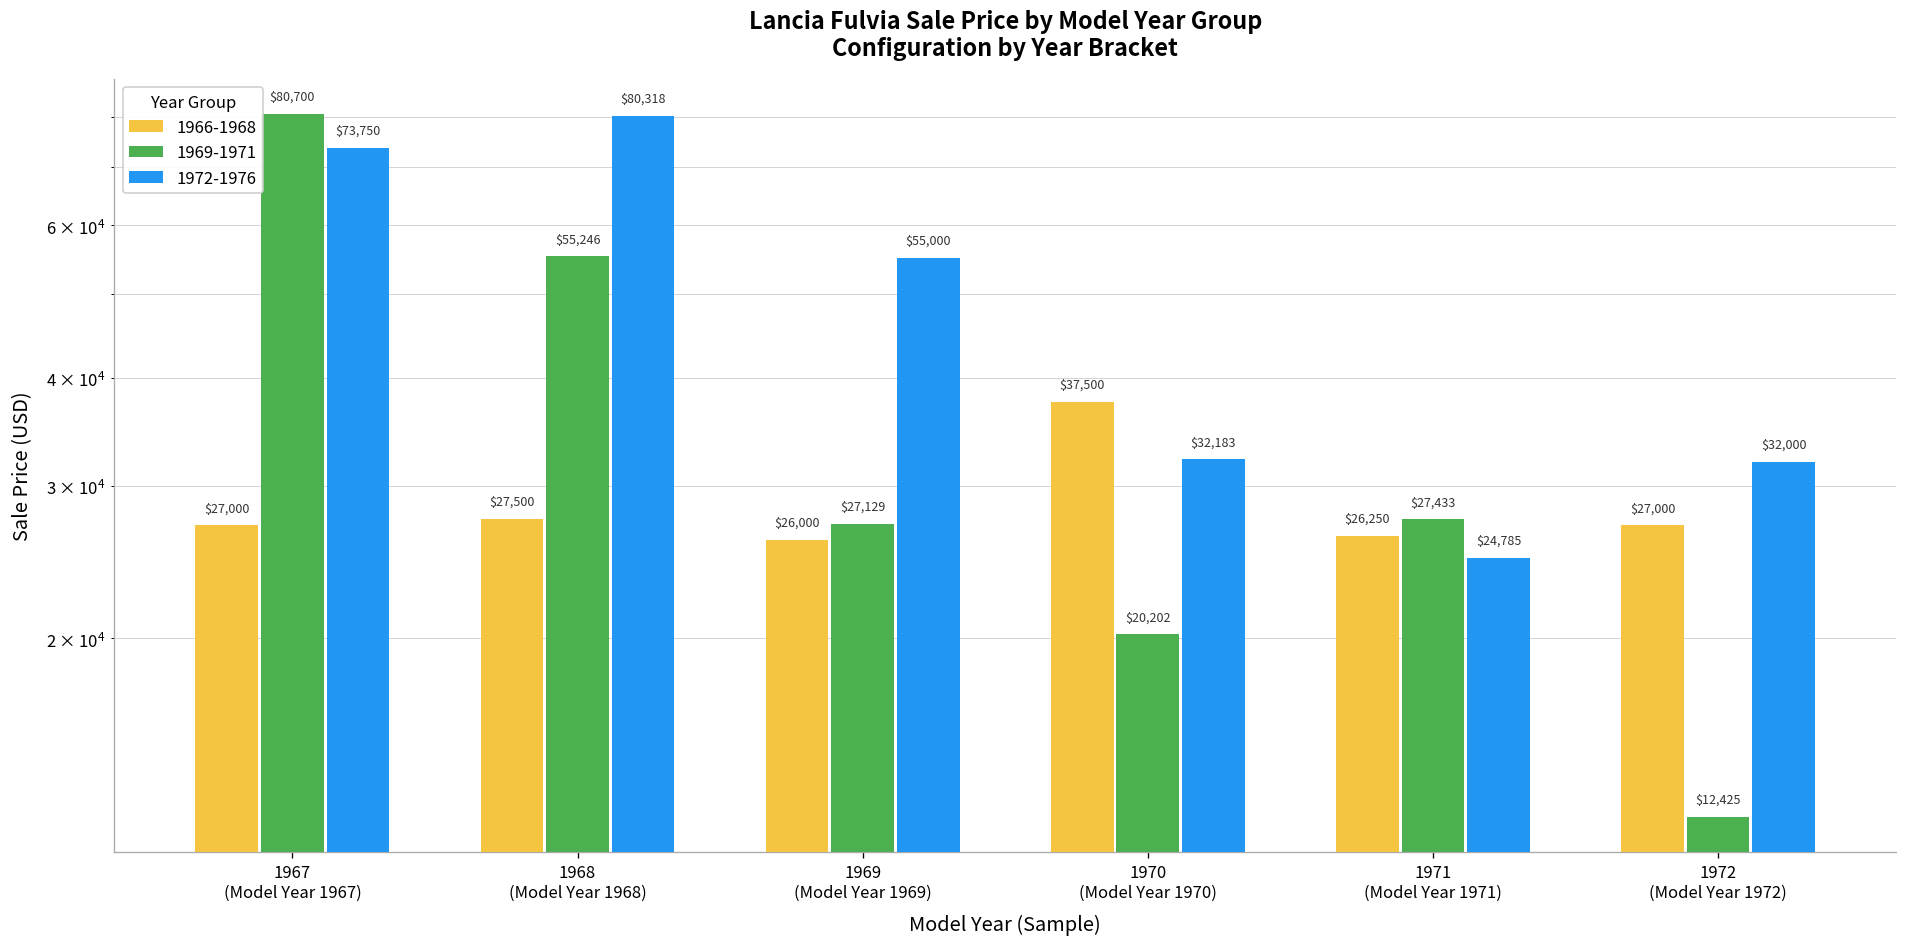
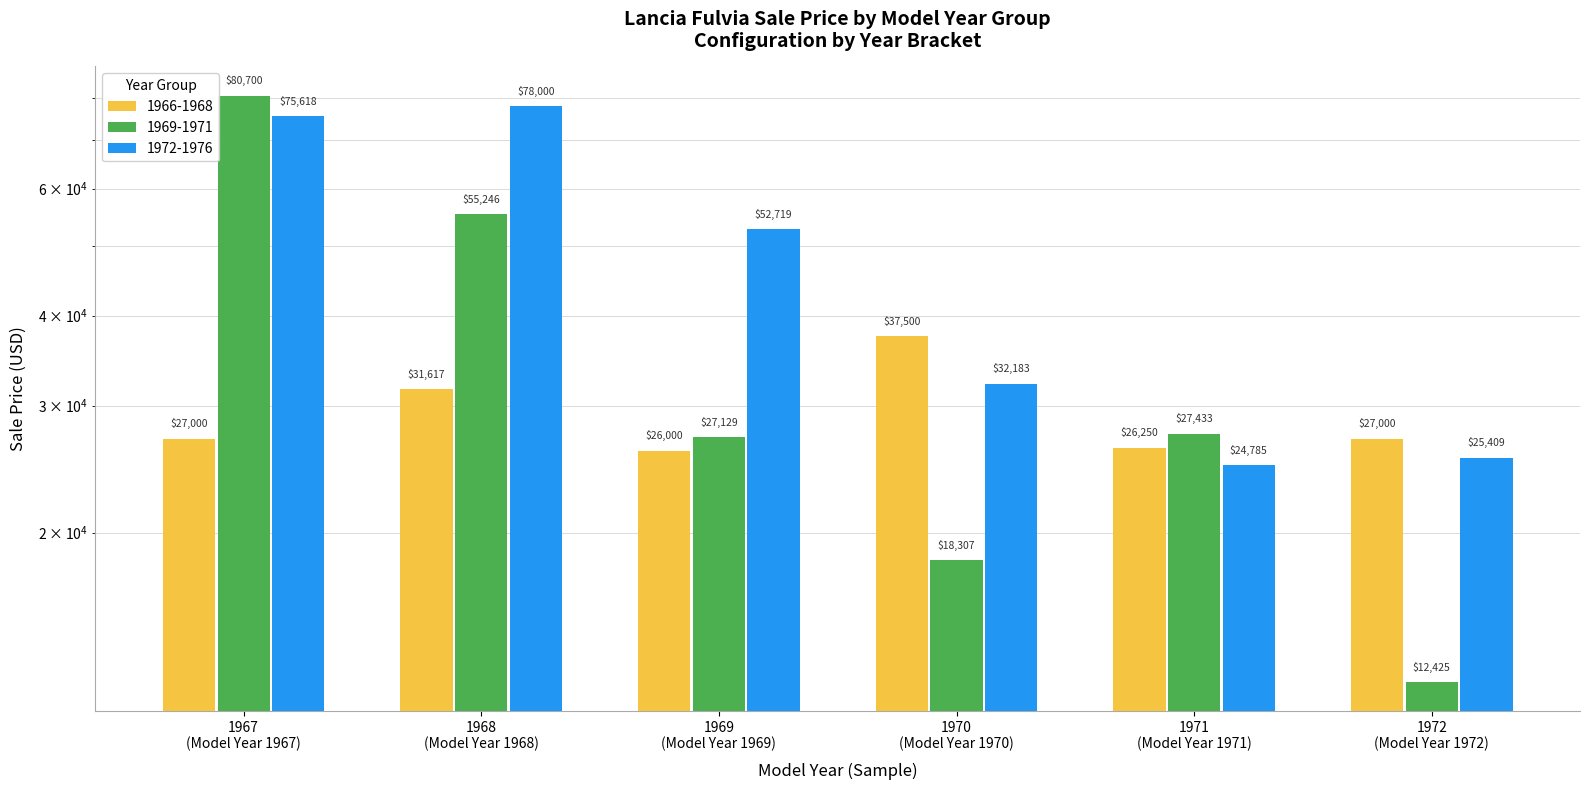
  {
    "1966-1968": {
      "1967 (Model Year 1967)": "$27,000",
-     "1968 (Model Year 1968)": "$27,500",
+     "1968 (Model Year 1968)": "$31,617",
      "1969 (Model Year 1969)": "$26,000",
      "1970 (Model Year 1970)": "$37,500",
      "1971 (Model Year 1971)": "$26,250",
      "1972 (Model Year 1972)": "$27,000"
    },
    "1969-1971": {
      "1967 (Model Year 1967)": "$80,700",
      "1968 (Model Year 1968)": "$55,246",
      "1969 (Model Year 1969)": "$27,129",
-     "1970 (Model Year 1970)": "$20,202",
+     "1970 (Model Year 1970)": "$18,307",
      "1971 (Model Year 1971)": "$27,433",
      "1972 (Model Year 1972)": "$12,425"
    },
    "1972-1976": {
-     "1967 (Model Year 1967)": "$73,750",
-     "1968 (Model Year 1968)": "$80,318",
-     "1969 (Model Year 1969)": "$55,000",
+     "1967 (Model Year 1967)": "$75,618",
+     "1968 (Model Year 1968)": "$78,000",
+     "1969 (Model Year 1969)": "$52,719",
      "1970 (Model Year 1970)": "$32,183",
      "1971 (Model Year 1971)": "$24,785",
-     "1972 (Model Year 1972)": "$32,000"
+     "1972 (Model Year 1972)": "$25,409"
    }
  }
